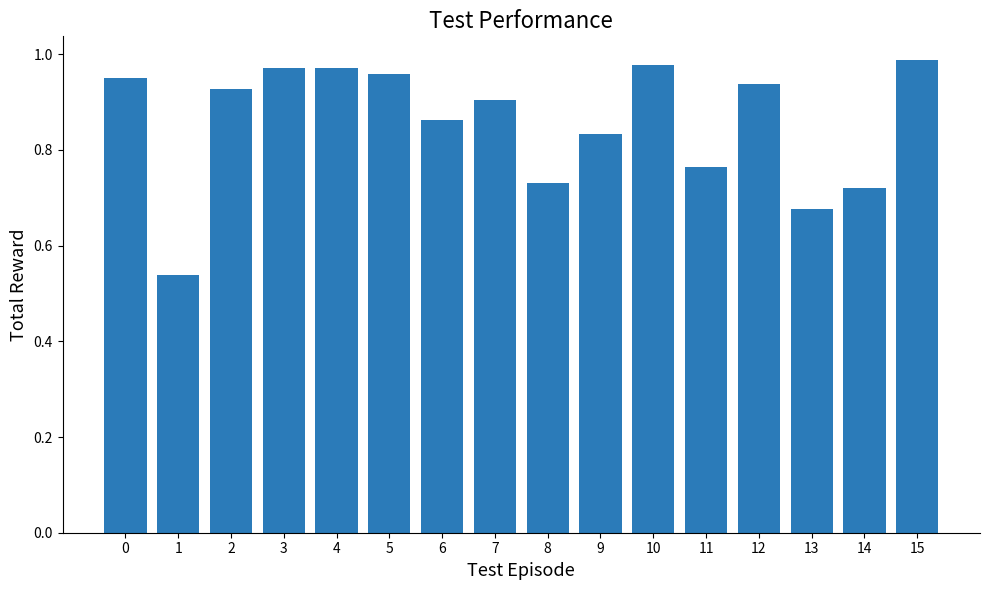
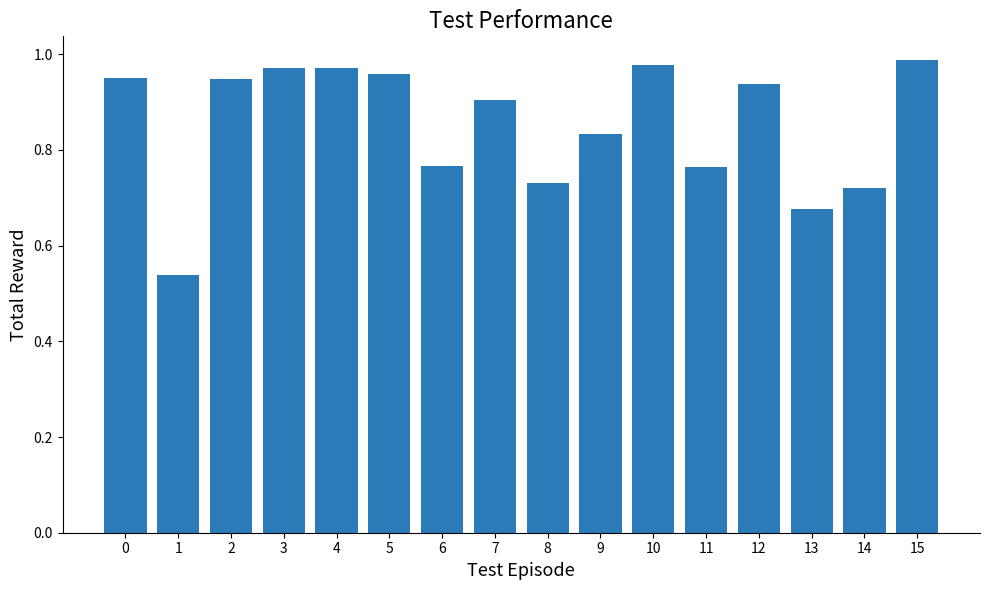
  {
    "0": 0.95,
    "1": 0.54,
-   "2": 0.93,
+   "2": 0.95,
    "3": 0.97,
    "4": 0.97,
    "5": 0.96,
-   "6": 0.86,
+   "6": 0.77,
    "7": 0.90,
    "8": 0.73,
    "9": 0.83,
    "10": 0.98,
    "11": 0.76,
    "12": 0.94,
    "13": 0.68,
    "14": 0.72,
    "15": 0.99
  }
